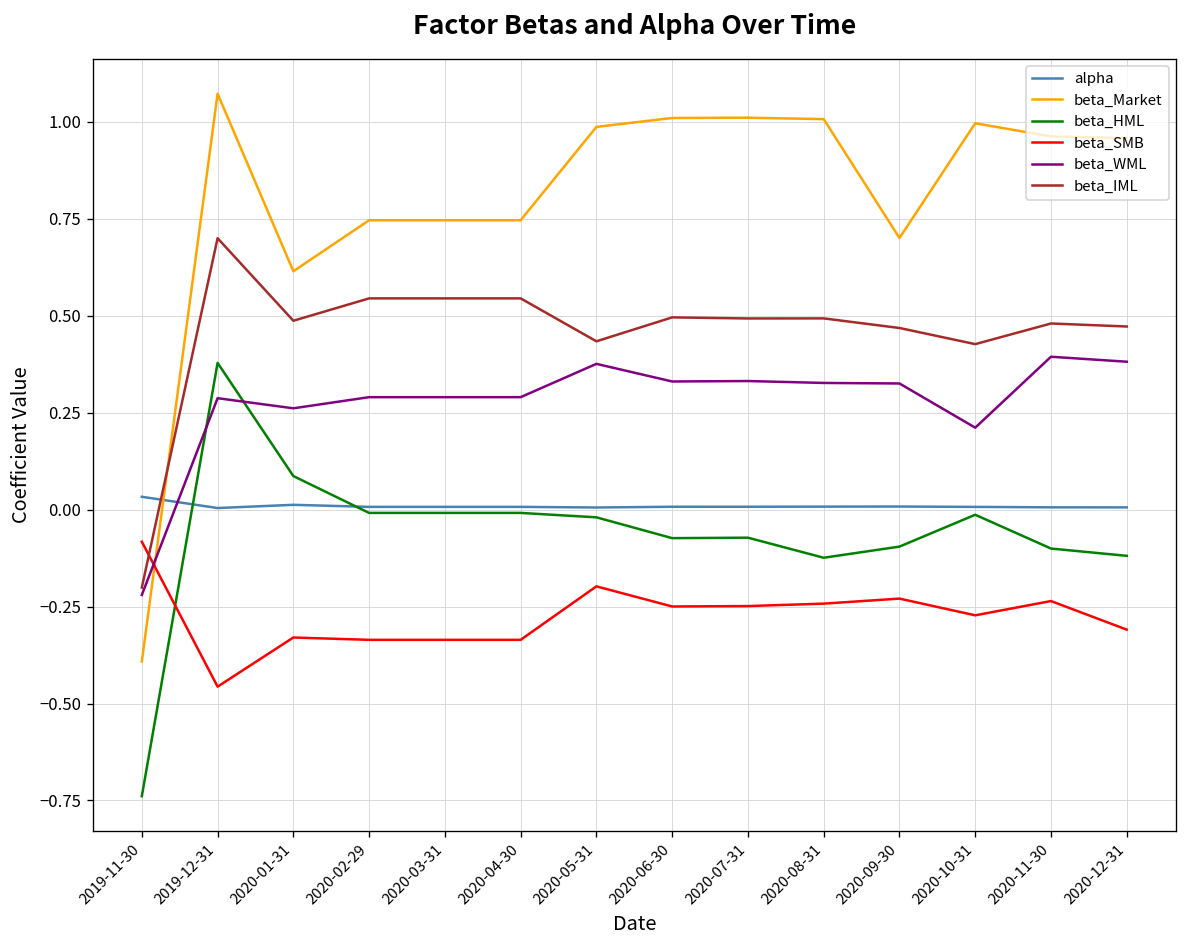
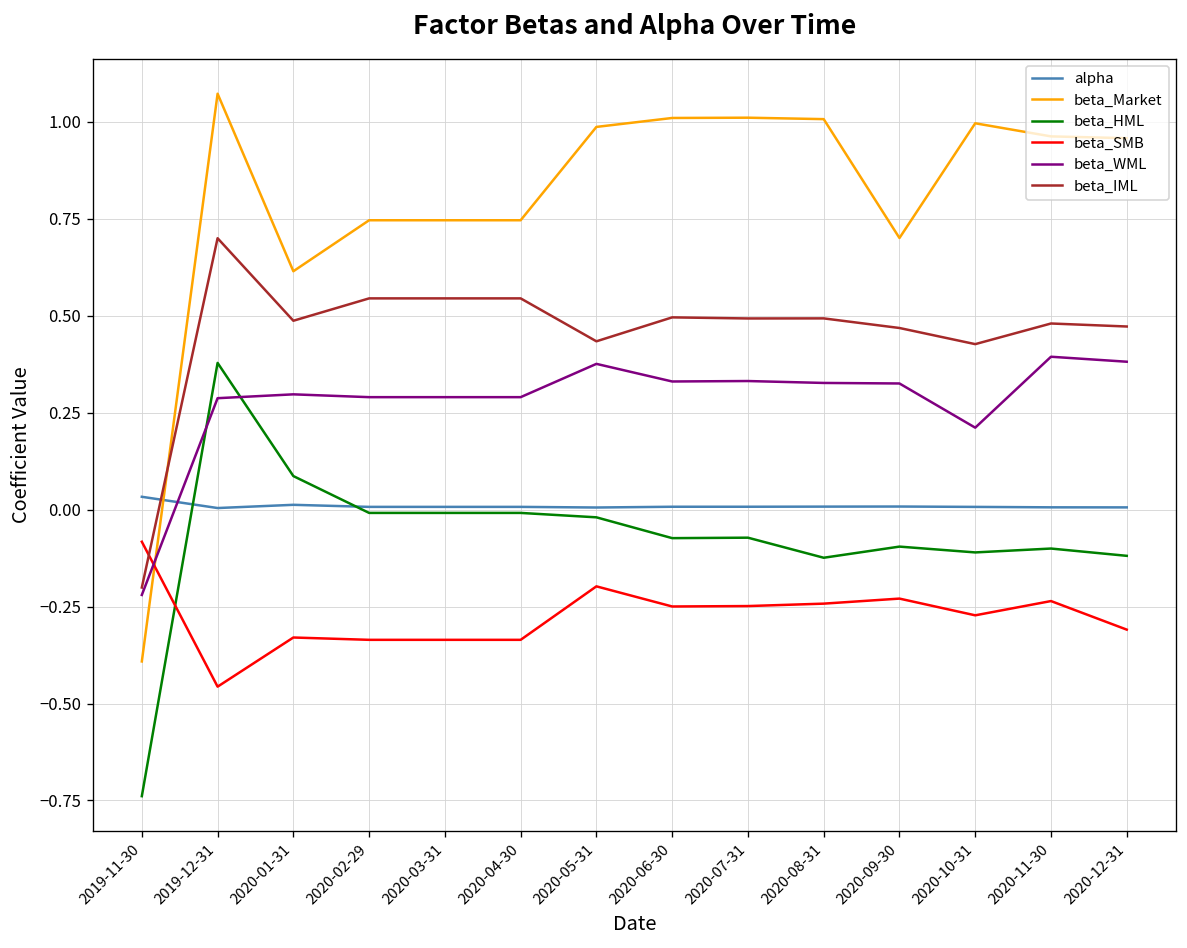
  {
    "alpha": {
      "2019-11-30": 0.03,
      "2019-12-31": 0.00,
      "2020-01-31": 0.01,
      "2020-02-29": 0.01,
      "2020-03-31": 0.01,
      "2020-04-30": 0.01,
      "2020-05-31": 0.01,
      "2020-06-30": 0.01,
      "2020-07-31": 0.01,
      "2020-08-31": 0.01,
      "2020-09-30": 0.01,
      "2020-10-31": 0.01,
      "2020-11-30": 0.01,
      "2020-12-31": 0.01
    },
    "beta_Market": {
      "2019-11-30": -0.39,
      "2019-12-31": 1.07,
      "2020-01-31": 0.61,
      "2020-02-29": 0.75,
      "2020-03-31": 0.75,
      "2020-04-30": 0.75,
      "2020-05-31": 0.99,
      "2020-06-30": 1.01,
      "2020-07-31": 1.01,
      "2020-08-31": 1.01,
      "2020-09-30": 0.70,
      "2020-10-31": 1.00
    },
    "beta_HML": {
      "2019-11-30": -0.74,
      "2019-12-31": 0.38,
      "2020-01-31": 0.09,
      "2020-02-29": -0.01,
      "2020-03-31": -0.01,
      "2020-04-30": -0.01,
      "2020-05-31": -0.02,
      "2020-06-30": -0.07,
      "2020-07-31": -0.07,
      "2020-08-31": -0.12,
      "2020-09-30": -0.10,
-     "2020-10-31": -0.01,
+     "2020-10-31": -0.11,
      "2020-11-30": -0.10,
      "2020-12-31": -0.12
    },
    "beta_SMB": {
      "2019-11-30": -0.08,
      "2019-12-31": -0.46,
      "2020-01-31": -0.33,
      "2020-02-29": -0.34,
      "2020-03-31": -0.34,
      "2020-04-30": -0.34,
      "2020-05-31": -0.20,
      "2020-06-30": -0.25,
      "2020-07-31": -0.25,
      "2020-08-31": -0.24,
      "2020-09-30": -0.23,
      "2020-10-31": -0.27,
      "2020-11-30": -0.24,
      "2020-12-31": -0.31
    },
    "beta_WML": {
      "2019-11-30": -0.22,
      "2019-12-31": 0.29,
-     "2020-01-31": 0.26,
+     "2020-01-31": 0.30,
      "2020-02-29": 0.29,
      "2020-03-31": 0.29,
      "2020-04-30": 0.29,
      "2020-05-31": 0.38,
      "2020-06-30": 0.33,
      "2020-07-31": 0.33,
      "2020-08-31": 0.33,
      "2020-09-30": 0.33,
      "2020-10-31": 0.21,
      "2020-11-30": 0.39,
      "2020-12-31": 0.38
    },
    "beta_IML": {
      "2019-11-30": -0.20,
      "2019-12-31": 0.70,
      "2020-01-31": 0.49,
      "2020-02-29": 0.54,
      "2020-03-31": 0.54,
      "2020-04-30": 0.54,
      "2020-05-31": 0.43,
      "2020-06-30": 0.50,
      "2020-07-31": 0.49,
      "2020-08-31": 0.49,
      "2020-09-30": 0.47,
      "2020-10-31": 0.43,
      "2020-11-30": 0.48,
      "2020-12-31": 0.47
    }
  }
